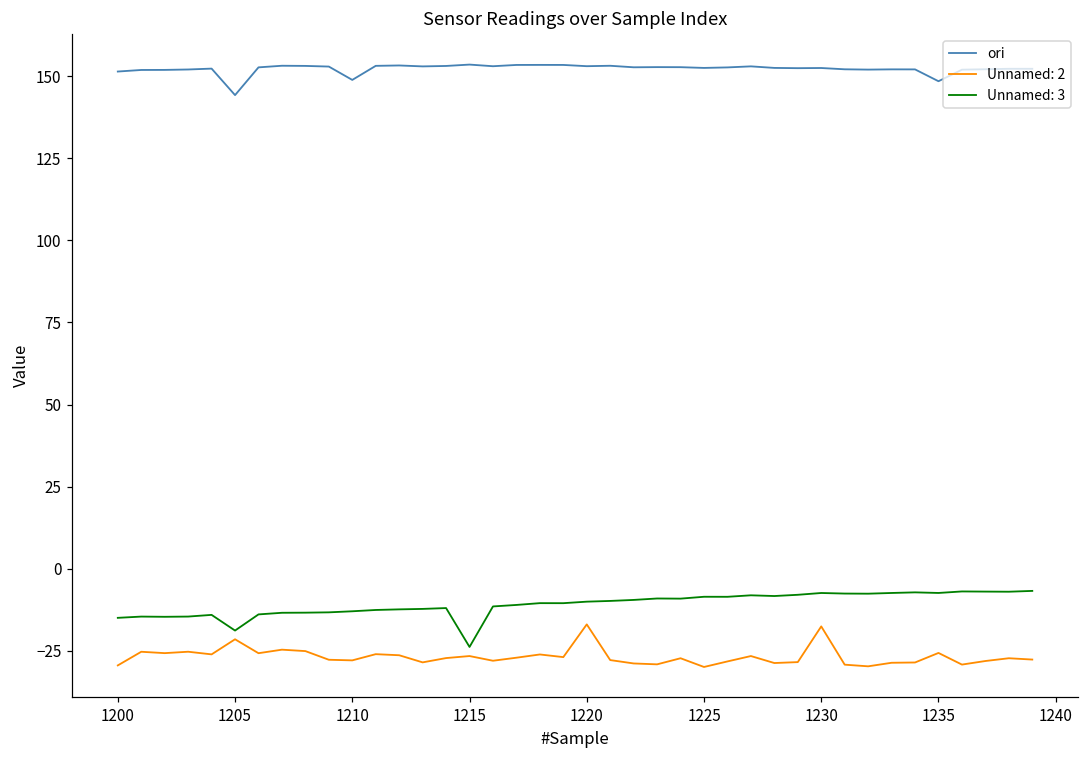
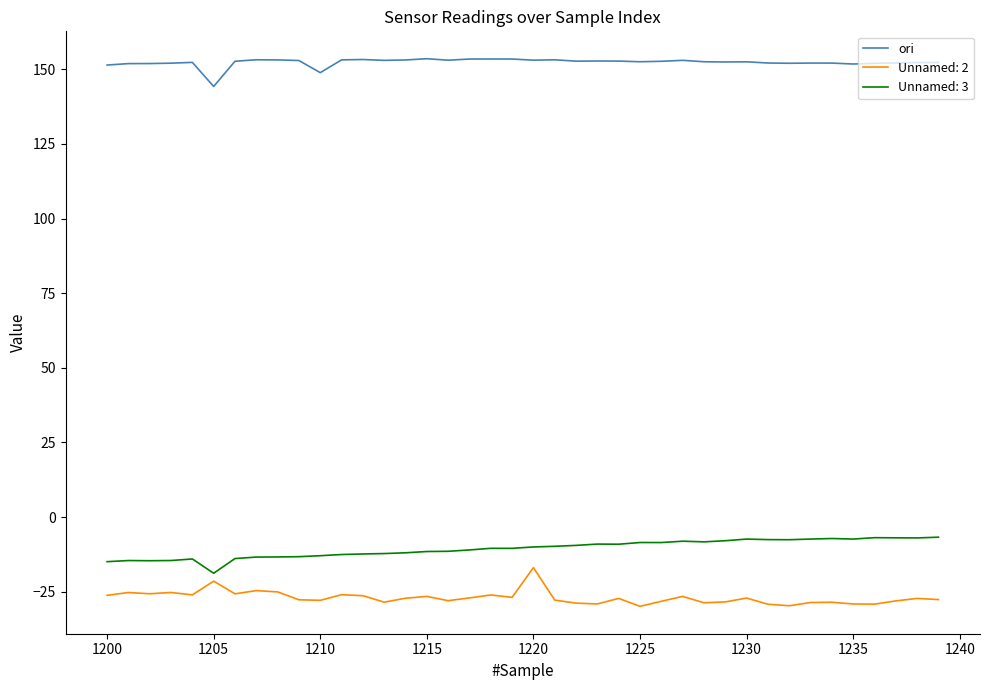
  {
    "ori": {
      "1200": 151,
      "1205": 144,
      "1210": 149,
      "1215": 154,
      "1220": 153,
      "1225": 153,
      "1230": 152,
-     "1235": 148
+     "1235": 152
    },
    "Unnamed: 2": {
-     "1200": -29,
+     "1200": -26,
      "1205": -21,
      "1210": -28,
      "1215": -27,
      "1220": -17,
      "1225": -30,
-     "1230": -18,
-     "1235": -26
+     "1230": -27,
+     "1235": -29
    },
    "Unnamed: 3": {
      "1200": -15,
      "1205": -19,
      "1210": -13,
-     "1215": -24,
+     "1215": -12,
      "1220": -10,
      "1225": -9,
      "1230": -7,
      "1235": -7
    }
  }
